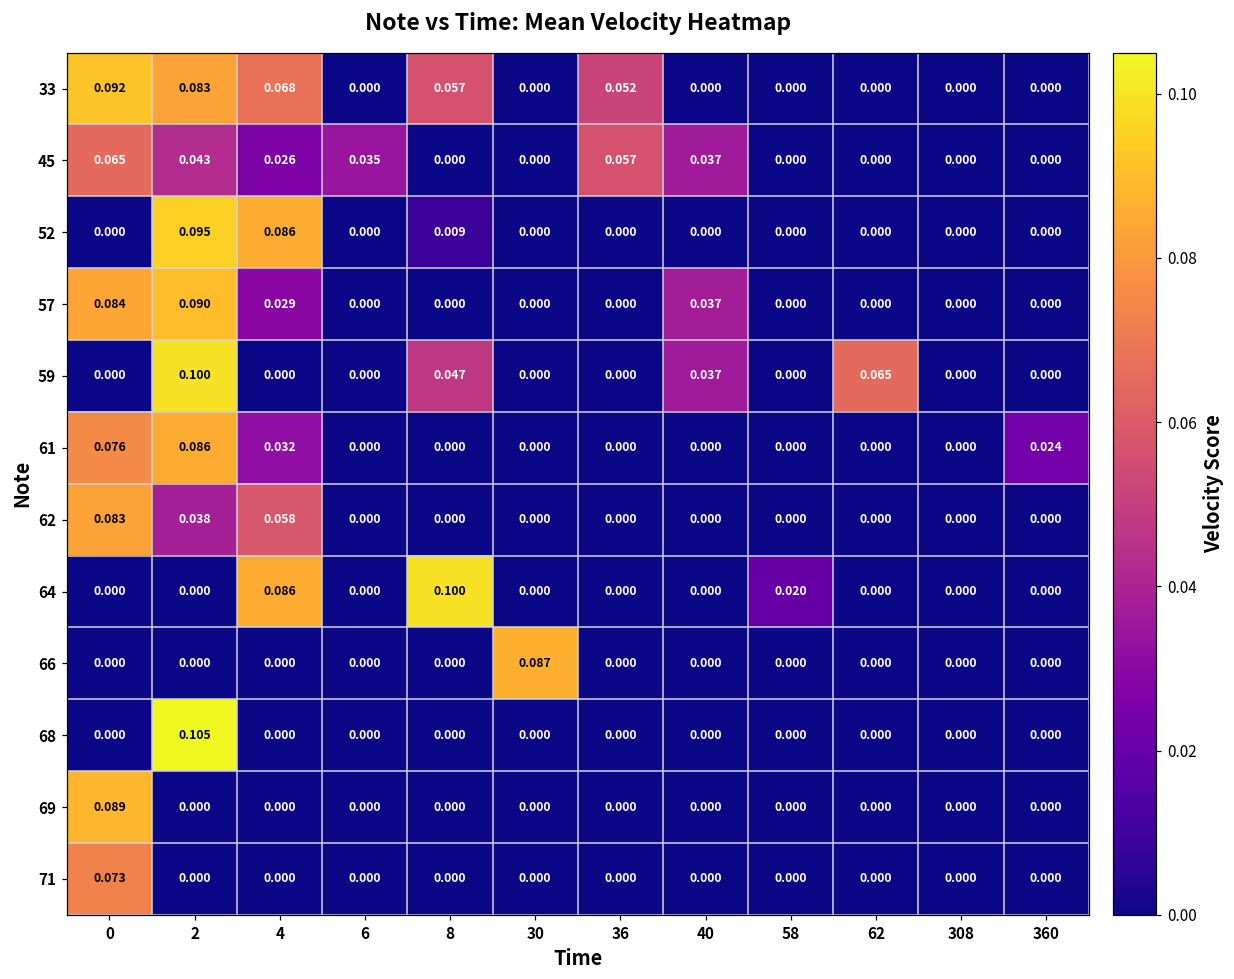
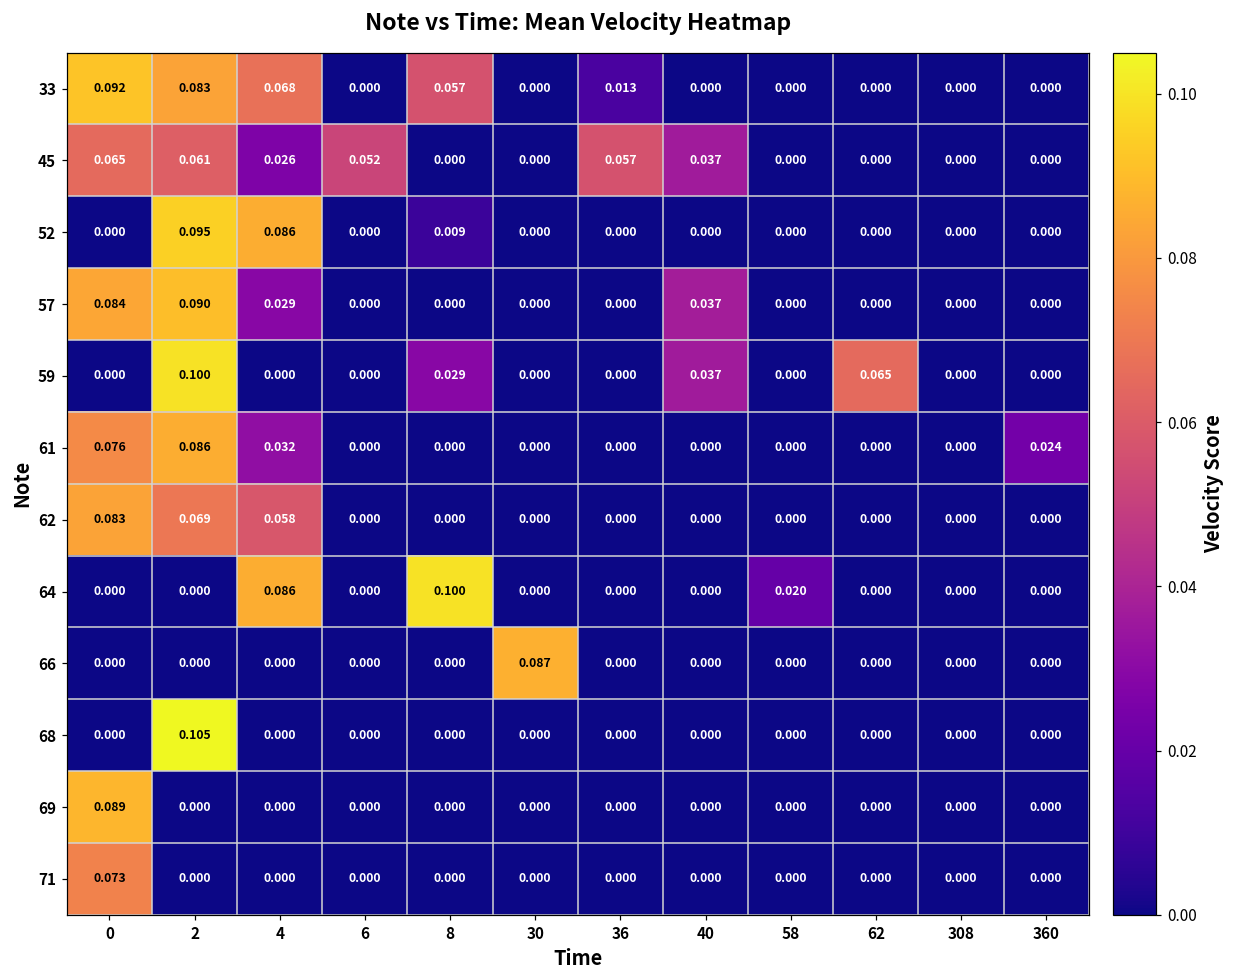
  {
    "33": {
      "0": 0.092,
      "2": 0.083,
      "4": 0.068,
      "6": 0.000,
      "8": 0.057,
      "30": 0.000,
-     "36": 0.052,
+     "36": 0.013,
      "40": 0.000,
      "58": 0.000,
      "62": 0.000,
      "308": 0.000,
      "360": 0.000
    },
    "45": {
      "0": 0.065,
-     "2": 0.043,
+     "2": 0.061,
      "4": 0.026,
-     "6": 0.035,
+     "6": 0.052,
      "8": 0.000,
      "30": 0.000,
      "36": 0.057,
      "40": 0.037,
      "58": 0.000,
      "62": 0.000,
      "308": 0.000,
      "360": 0.000
    },
    "52": {
      "0": 0.000,
      "2": 0.095,
      "4": 0.086,
      "6": 0.000,
      "8": 0.009,
      "30": 0.000,
      "36": 0.000,
      "40": 0.000,
      "58": 0.000,
      "62": 0.000,
      "308": 0.000,
      "360": 0.000
    },
    "57": {
      "0": 0.084,
      "2": 0.090,
      "4": 0.029,
      "6": 0.000,
      "8": 0.000,
      "30": 0.000,
      "36": 0.000,
      "40": 0.037,
      "58": 0.000,
      "62": 0.000,
      "308": 0.000,
      "360": 0.000
    },
    "59": {
      "0": 0.000,
      "2": 0.100,
      "4": 0.000,
      "6": 0.000,
-     "8": 0.047,
+     "8": 0.029,
      "30": 0.000,
      "36": 0.000,
      "40": 0.037,
      "58": 0.000,
      "62": 0.065,
      "308": 0.000,
      "360": 0.000
    },
    "61": {
      "0": 0.076,
      "2": 0.086,
      "4": 0.032,
      "6": 0.000,
      "8": 0.000,
      "30": 0.000,
      "36": 0.000,
      "40": 0.000,
      "58": 0.000,
      "62": 0.000,
      "308": 0.000,
      "360": 0.024
    },
    "62": {
      "0": 0.083,
-     "2": 0.038,
+     "2": 0.069,
      "4": 0.058,
      "6": 0.000,
      "8": 0.000,
      "30": 0.000,
      "36": 0.000,
      "40": 0.000,
      "58": 0.000,
      "62": 0.000,
      "308": 0.000,
      "360": 0.000
    },
    "64": {
      "0": 0.000,
      "2": 0.000,
      "4": 0.086,
      "6": 0.000,
      "8": 0.100,
      "30": 0.000,
      "36": 0.000,
      "40": 0.000,
      "58": 0.020,
      "62": 0.000,
      "308": 0.000,
      "360": 0.000
    },
    "66": {
      "0": 0.000,
      "2": 0.000,
      "4": 0.000,
      "6": 0.000,
      "8": 0.000,
      "30": 0.087,
      "36": 0.000,
      "40": 0.000,
      "58": 0.000,
      "62": 0.000,
      "308": 0.000,
      "360": 0.000
    },
    "68": {
      "0": 0.000,
      "2": 0.105,
      "4": 0.000,
      "6": 0.000,
      "8": 0.000,
      "30": 0.000,
      "36": 0.000,
      "40": 0.000,
      "58": 0.000,
      "62": 0.000,
      "308": 0.000,
      "360": 0.000
    },
    "69": {
      "0": 0.089,
      "2": 0.000,
      "4": 0.000,
      "6": 0.000,
      "8": 0.000,
      "30": 0.000,
      "36": 0.000,
      "40": 0.000,
      "58": 0.000,
      "62": 0.000,
      "308": 0.000,
      "360": 0.000
    },
    "71": {
      "0": 0.073,
      "2": 0.000,
      "4": 0.000,
      "6": 0.000,
      "8": 0.000,
      "30": 0.000,
      "36": 0.000,
      "40": 0.000,
      "58": 0.000,
      "62": 0.000,
      "308": 0.000,
      "360": 0.000
    }
  }
